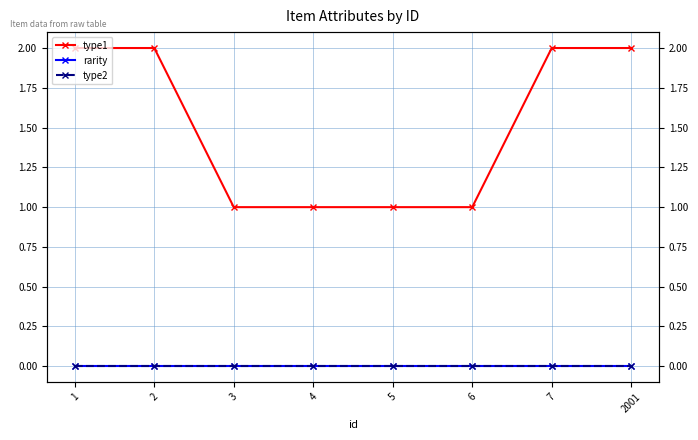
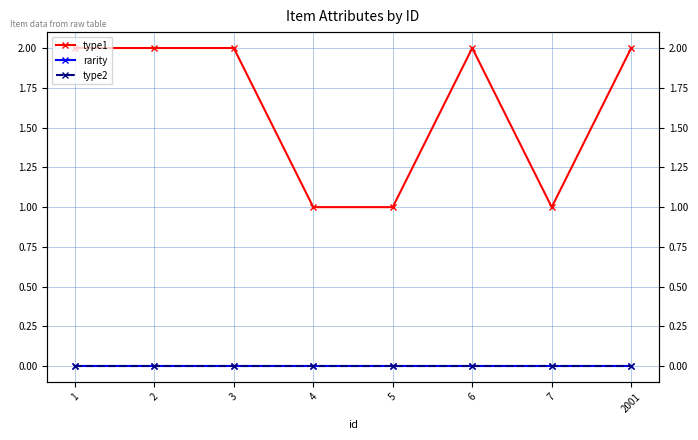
  {
    "type1": {
      "2": 2,
-     "3": 1,
+     "3": 2,
      "4": 1,
      "5": 1,
-     "6": 1,
-     "7": 2,
+     "6": 2,
+     "7": 1,
      "2001": 2
    },
    "type2": {
      "1": 0,
      "2": 0,
      "3": 0,
      "4": 0,
      "5": 0,
      "6": 0,
      "7": 0,
      "2001": 0
    }
  }
